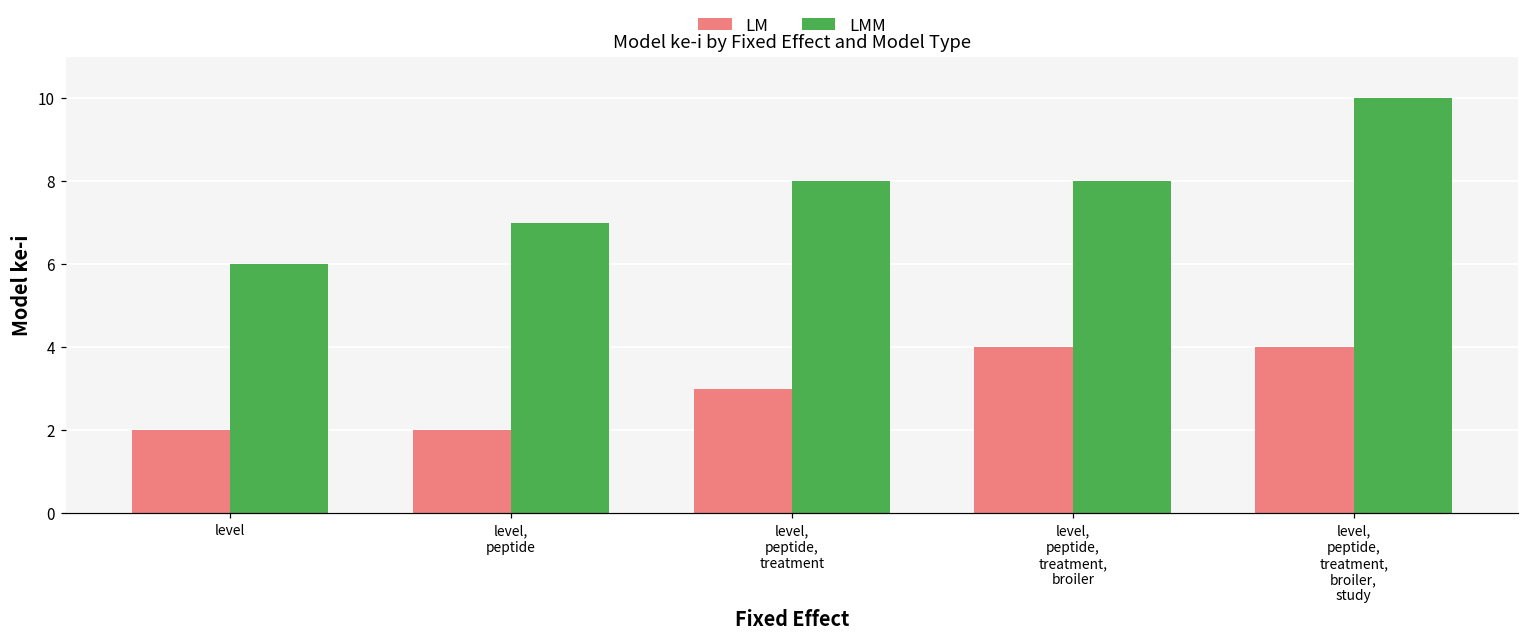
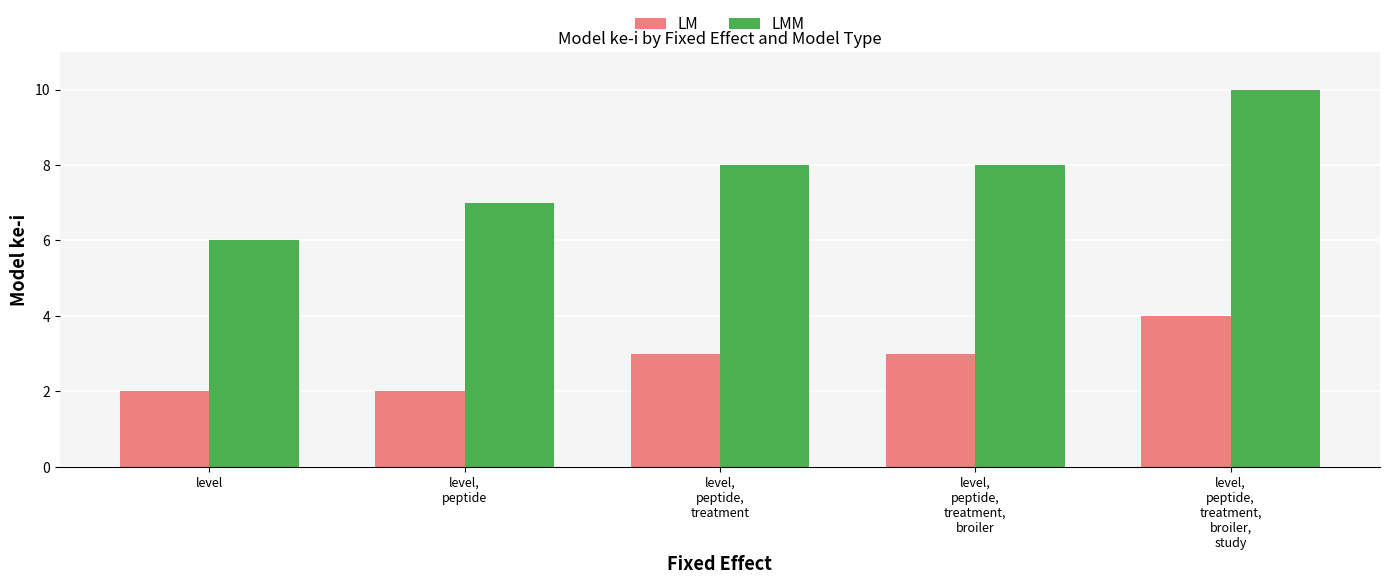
  {
    "LM": {
      "level": 2,
      "level, peptide": 2,
      "level, peptide, treatment": 3,
-     "level, peptide, treatment, broiler": 4,
+     "level, peptide, treatment, broiler": 3,
      "level, peptide, treatment, broiler, study": 4
    },
    "LMM": {
      "level": 6,
      "level, peptide": 7,
      "level, peptide, treatment": 8,
      "level, peptide, treatment, broiler": 8,
      "level, peptide, treatment, broiler, study": 10
    }
  }
